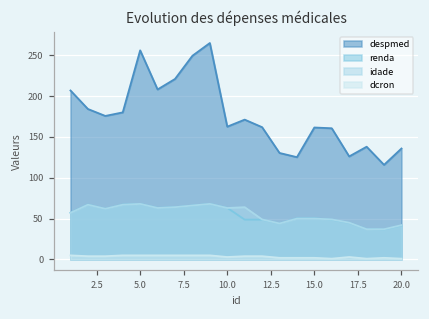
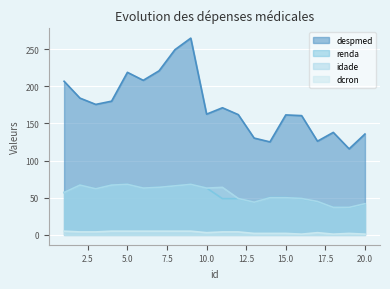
  {
    "despmed": {
-     "5.0": 260,
+     "5.0": 220,
      "10.0": 160,
      "15.0": 160,
      "20.0": 140
    }
  }
